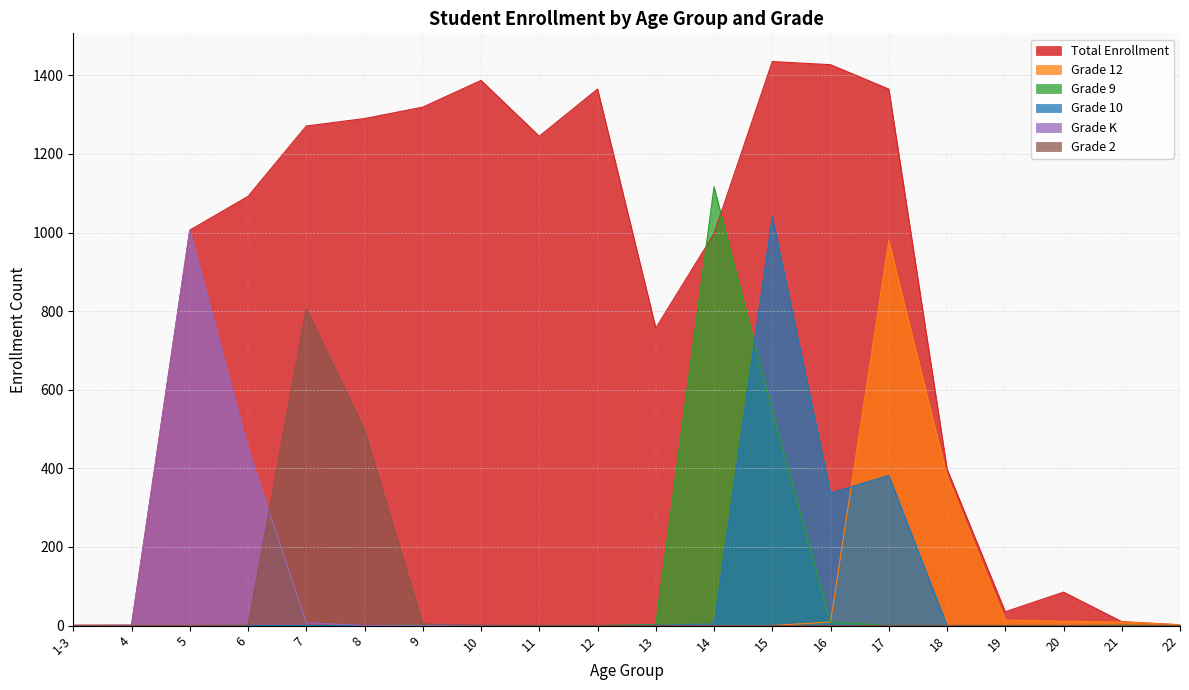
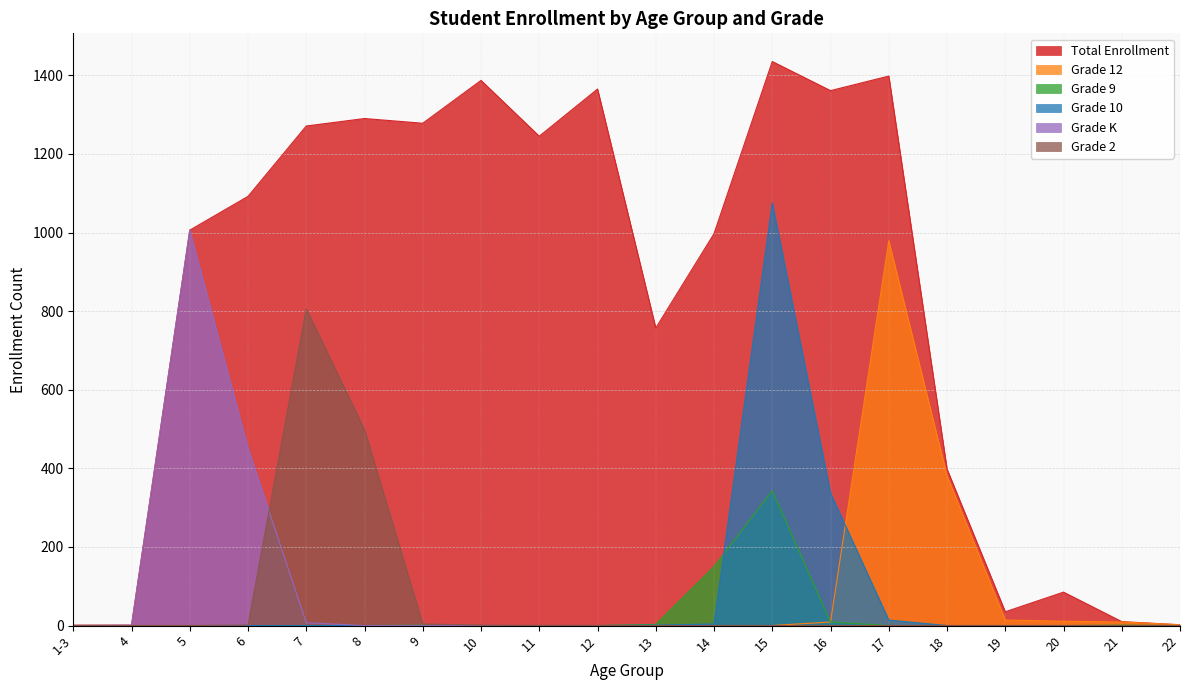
  {
    "Total Enrollment": {
      "6": 1090,
      "7": 1270,
      "8": 1290,
-     "9": 1320,
+     "9": 1280,
      "10": 1390,
      "11": 1250,
      "12": 1370,
      "13": 760,
      "14": 1000,
      "15": 1440,
-     "16": 1430,
-     "17": 1370,
+     "16": 1360,
+     "17": 1400,
      "18": 400,
      "19": 40,
      "20": 90
    },
    "Grade 12": {
      "17": 980,
      "18": 380,
      "19": 10,
      "20": 10
    },
    "Grade 9": {
-     "14": 1120,
-     "15": 550
+     "14": 150,
+     "15": 340
    },
    "Grade 10": {
-     "15": 1040,
+     "15": 1080,
      "16": 340,
-     "17": 380
+     "17": 10
    },
    "Grade K": {
      "6": 450,
      "7": 10
    },
    "Grade 2": {
      "7": 810,
      "8": 500
    }
  }
